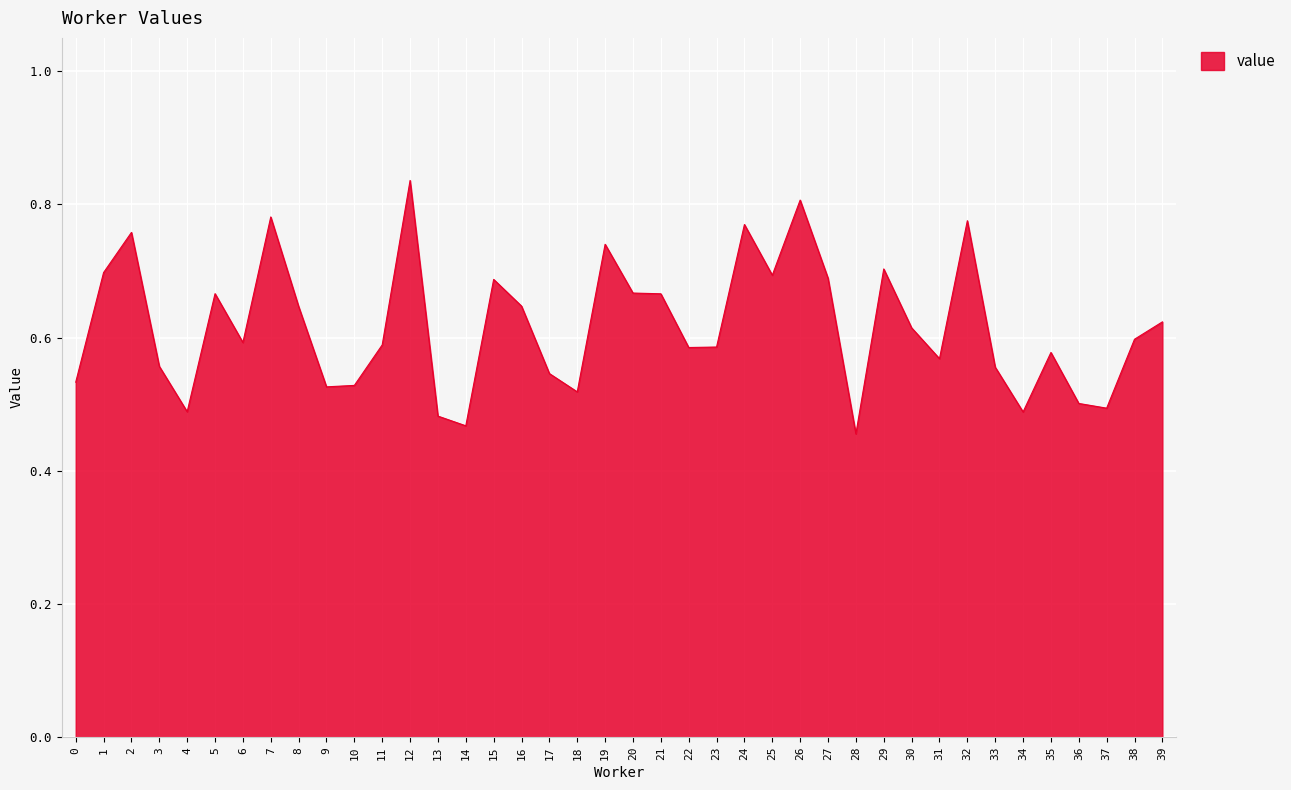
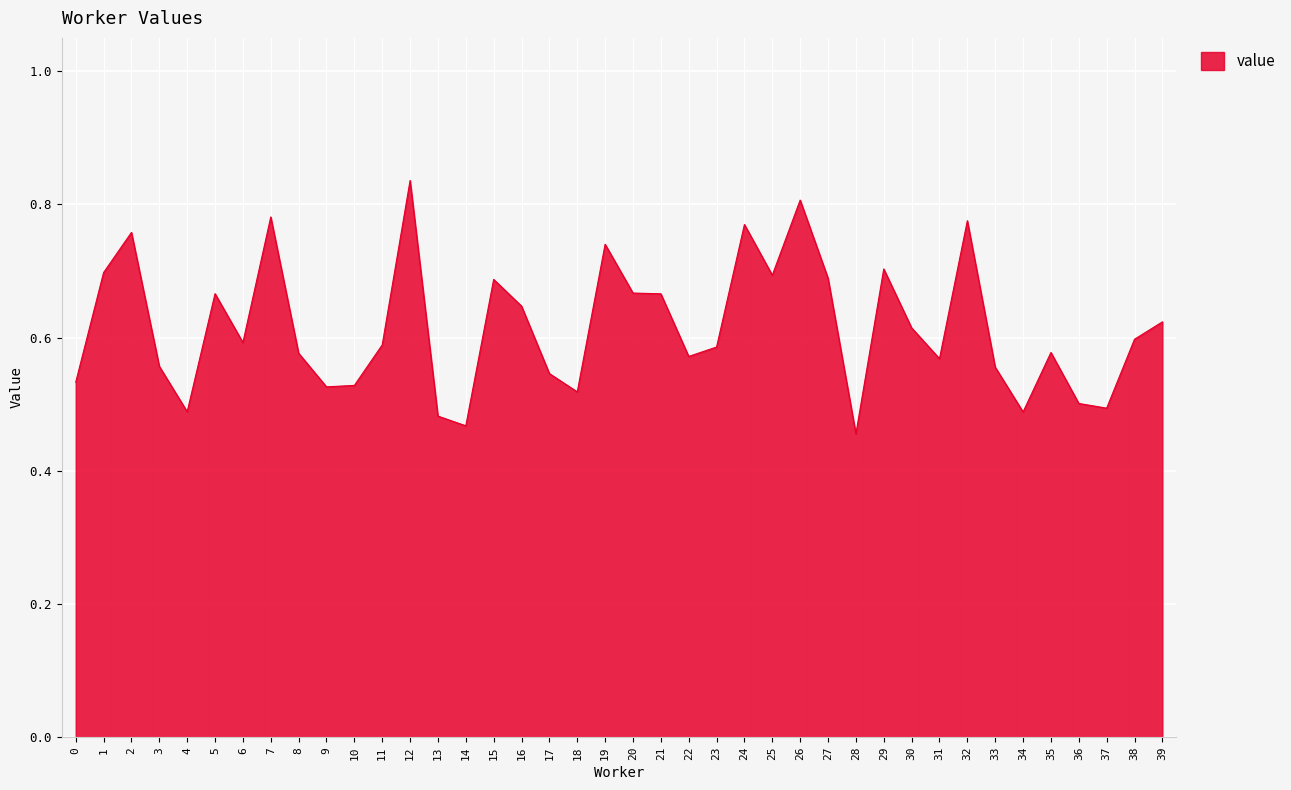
  {
    "0": 0.53,
    "1": 0.70,
    "2": 0.76,
    "3": 0.56,
    "4": 0.49,
    "5": 0.67,
    "6": 0.59,
    "7": 0.78,
-   "8": 0.65,
+   "8": 0.58,
    "9": 0.53,
    "10": 0.53,
    "11": 0.59,
    "12": 0.84,
    "13": 0.48,
    "14": 0.47,
    "15": 0.69,
    "16": 0.65,
    "17": 0.55,
    "18": 0.52,
    "19": 0.74,
    "20": 0.67,
    "21": 0.67,
-   "22": 0.59,
+   "22": 0.57,
    "23": 0.59,
    "24": 0.77,
    "25": 0.69,
    "26": 0.81,
    "27": 0.69,
    "28": 0.46,
    "29": 0.70,
    "30": 0.61,
    "31": 0.57,
    "32": 0.78,
    "33": 0.56,
    "34": 0.49,
    "35": 0.58,
    "36": 0.50,
    "37": 0.49,
    "38": 0.60,
    "39": 0.62
  }
